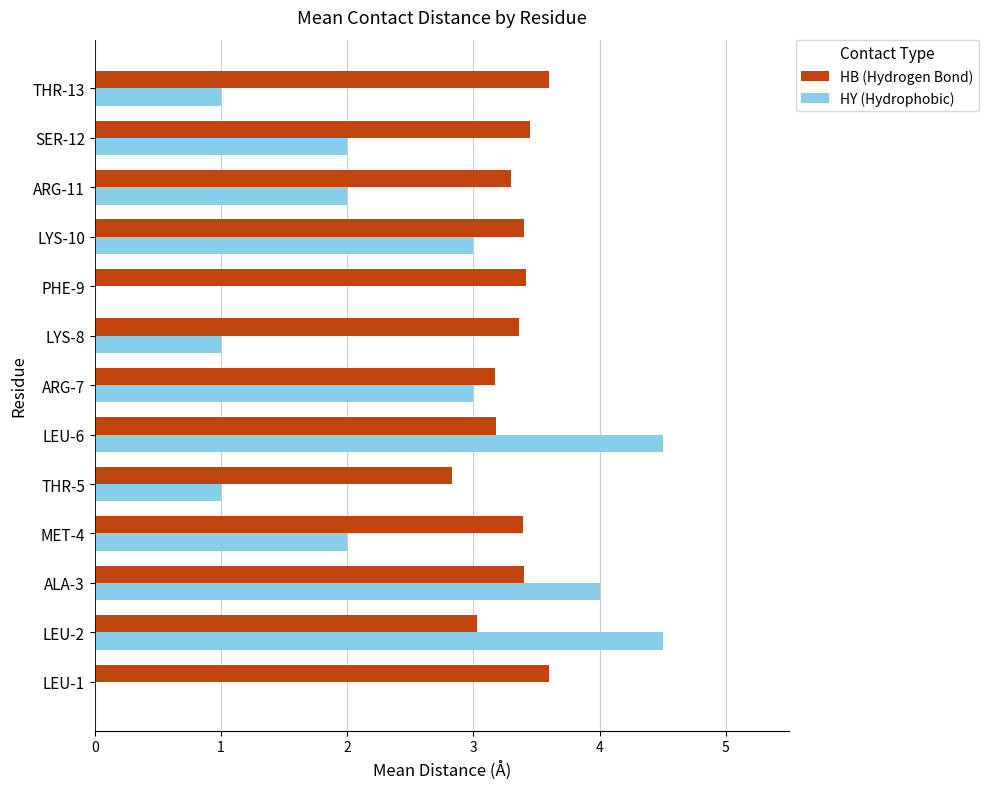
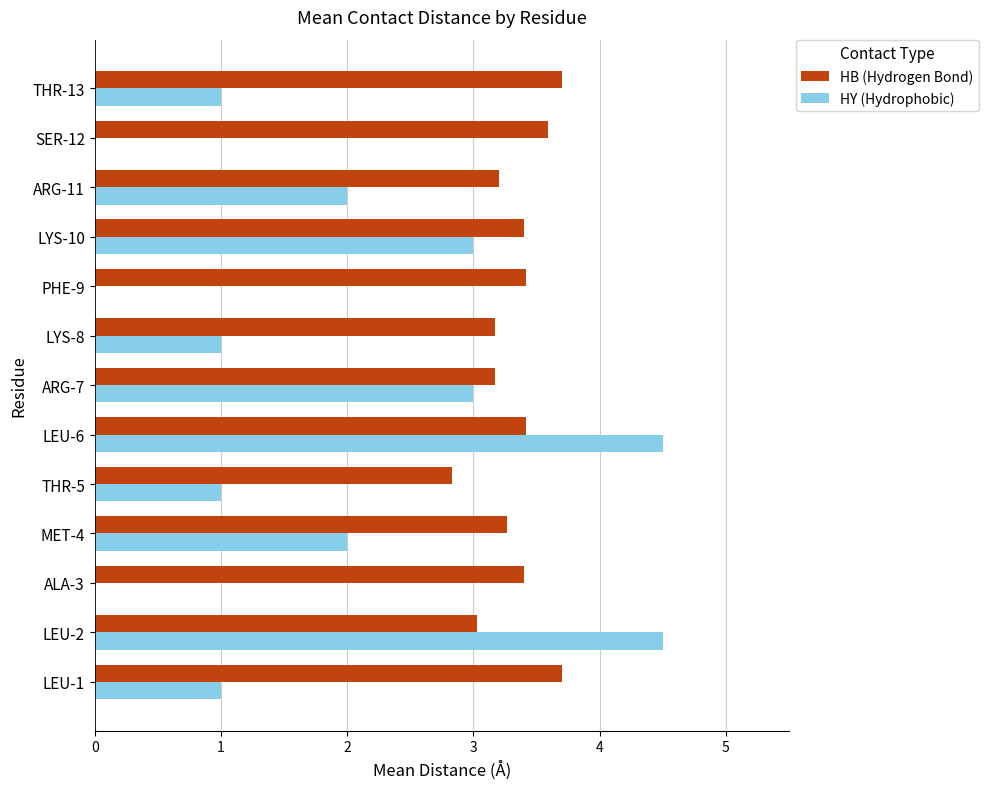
  {
    "HB (Hydrogen Bond)": {
-     "THR-13": 3.6,
-     "SER-12": 3.45,
-     "ARG-11": 3.3,
+     "THR-13": 3.7,
+     "SER-12": 3.59,
+     "ARG-11": 3.2,
      "LYS-10": 3.40,
      "PHE-9": 3.42,
-     "LYS-8": 3.36,
+     "LYS-8": 3.17,
      "ARG-7": 3.17,
-     "LEU-6": 3.18,
+     "LEU-6": 3.42,
      "THR-5": 2.83,
-     "MET-4": 3.39,
+     "MET-4": 3.27,
      "ALA-3": 3.40,
      "LEU-2": 3.03,
-     "LEU-1": 3.6
+     "LEU-1": 3.7
    },
    "HY (Hydrophobic)": {
      "THR-13": 1,
-     "SER-12": 2,
+     "SER-12": 0,
      "ARG-11": 2,
      "LYS-10": 3,
      "PHE-9": 0,
      "LYS-8": 1,
      "ARG-7": 3,
      "LEU-6": 4.50,
      "THR-5": 1,
      "MET-4": 2,
-     "ALA-3": 4,
+     "ALA-3": 0,
      "LEU-2": 4.50,
-     "LEU-1": 0
+     "LEU-1": 1
    }
  }
